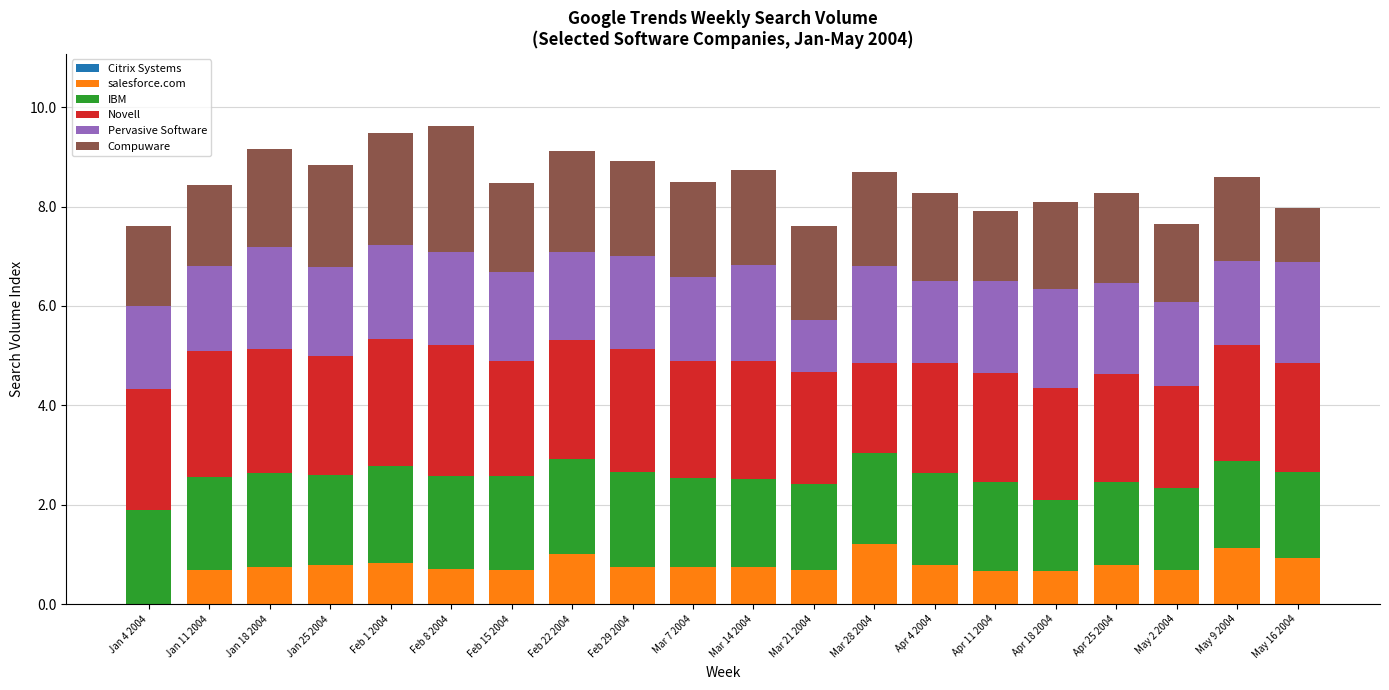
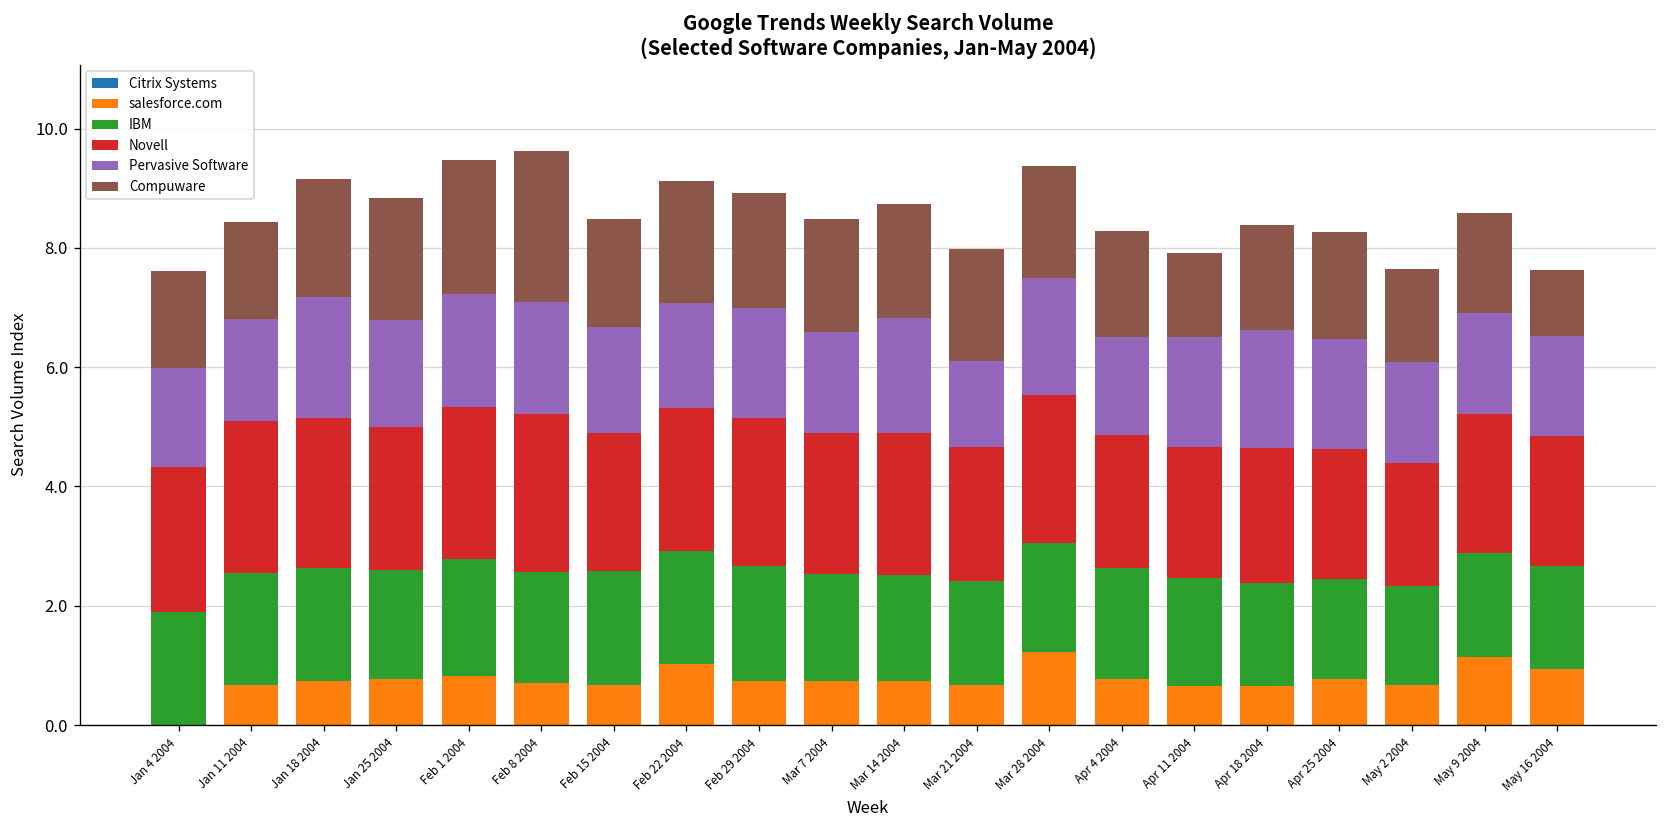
  {
    "Citrix Systems": {
      "Jan 4 2004": 0.0,
      "Jan 11 2004": 0.0,
      "Jan 18 2004": 0.0,
      "Jan 25 2004": 0.0,
      "Feb 1 2004": 0.0,
      "Feb 8 2004": 0.0,
      "Feb 15 2004": 0.0,
      "Feb 22 2004": 0.0,
      "Feb 29 2004": 0.0,
      "Mar 7 2004": 0.0,
      "Mar 14 2004": 0.0,
      "Mar 21 2004": 0.0,
      "Mar 28 2004": 0.0,
      "Apr 4 2004": 0.0,
      "Apr 11 2004": 0.0,
      "Apr 18 2004": 0.0,
      "Apr 25 2004": 0.0,
      "May 2 2004": 0.0,
      "May 9 2004": 0.0,
      "May 16 2004": 0.0
    },
    "salesforce.com": {
      "Jan 4 2004": 0.0,
      "Jan 11 2004": 0.7,
      "Jan 18 2004": 0.7,
      "Jan 25 2004": 0.8,
      "Feb 1 2004": 0.8,
      "Feb 8 2004": 0.7,
      "Feb 15 2004": 0.7,
      "Feb 22 2004": 1.0,
      "Feb 29 2004": 0.7,
      "Mar 7 2004": 0.7,
      "Mar 14 2004": 0.7,
      "Mar 21 2004": 0.7,
      "Mar 28 2004": 1.2,
      "Apr 4 2004": 0.8,
      "Apr 11 2004": 0.7,
      "Apr 18 2004": 0.7,
      "Apr 25 2004": 0.8,
      "May 2 2004": 0.7,
      "May 9 2004": 1.1,
      "May 16 2004": 0.9
    },
    "IBM": {
      "Jan 4 2004": 1.9,
      "Jan 11 2004": 1.9,
      "Jan 18 2004": 1.9,
      "Jan 25 2004": 1.8,
      "Feb 1 2004": 2.0,
      "Feb 8 2004": 1.9,
      "Feb 15 2004": 1.9,
      "Feb 22 2004": 1.9,
      "Feb 29 2004": 1.9,
      "Mar 7 2004": 1.8,
      "Mar 14 2004": 1.8,
      "Mar 21 2004": 1.7,
      "Mar 28 2004": 1.8,
      "Apr 4 2004": 1.9,
      "Apr 11 2004": 1.8,
-     "Apr 18 2004": 1.4,
+     "Apr 18 2004": 1.7,
      "Apr 25 2004": 1.7,
      "May 2 2004": 1.7,
      "May 9 2004": 1.8,
      "May 16 2004": 1.7
    },
    "Novell": {
      "Jan 4 2004": 2.4,
      "Jan 11 2004": 2.5,
      "Jan 18 2004": 2.5,
      "Jan 25 2004": 2.4,
      "Feb 1 2004": 2.5,
      "Feb 8 2004": 2.6,
      "Feb 15 2004": 2.3,
      "Feb 22 2004": 2.4,
      "Feb 29 2004": 2.5,
      "Mar 7 2004": 2.4,
      "Mar 14 2004": 2.4,
      "Mar 21 2004": 2.3,
-     "Mar 28 2004": 1.8,
+     "Mar 28 2004": 2.5,
      "Apr 4 2004": 2.2,
      "Apr 11 2004": 2.2,
      "Apr 18 2004": 2.3,
      "Apr 25 2004": 2.2,
      "May 2 2004": 2.1,
      "May 9 2004": 2.3,
      "May 16 2004": 2.2
    },
    "Pervasive Software": {
      "Jan 4 2004": 1.7,
      "Jan 11 2004": 1.7,
      "Jan 18 2004": 2.0,
      "Jan 25 2004": 1.8,
      "Feb 1 2004": 1.9,
      "Feb 8 2004": 1.9,
      "Feb 15 2004": 1.8,
      "Feb 22 2004": 1.8,
      "Feb 29 2004": 1.9,
      "Mar 7 2004": 1.7,
      "Mar 14 2004": 1.9,
-     "Mar 21 2004": 1.0,
+     "Mar 21 2004": 1.4,
      "Mar 28 2004": 2.0,
      "Apr 4 2004": 1.6,
      "Apr 11 2004": 1.8,
      "Apr 18 2004": 2.0,
      "Apr 25 2004": 1.8,
      "May 2 2004": 1.7,
      "May 9 2004": 1.7,
-     "May 16 2004": 2.0
+     "May 16 2004": 1.7
    },
    "Compuware": {
      "Jan 4 2004": 1.6,
      "Jan 11 2004": 1.6,
      "Jan 18 2004": 2.0,
      "Jan 25 2004": 2.0,
      "Feb 1 2004": 2.3,
      "Feb 8 2004": 2.5,
      "Feb 15 2004": 1.8,
      "Feb 22 2004": 2.0,
      "Feb 29 2004": 1.9,
      "Mar 7 2004": 1.9,
      "Mar 14 2004": 1.9,
      "Mar 21 2004": 1.9,
      "Mar 28 2004": 1.9,
      "Apr 4 2004": 1.8,
      "Apr 11 2004": 1.4,
      "Apr 18 2004": 1.8,
      "Apr 25 2004": 1.8,
      "May 2 2004": 1.6,
      "May 9 2004": 1.7,
      "May 16 2004": 1.1
    }
  }
